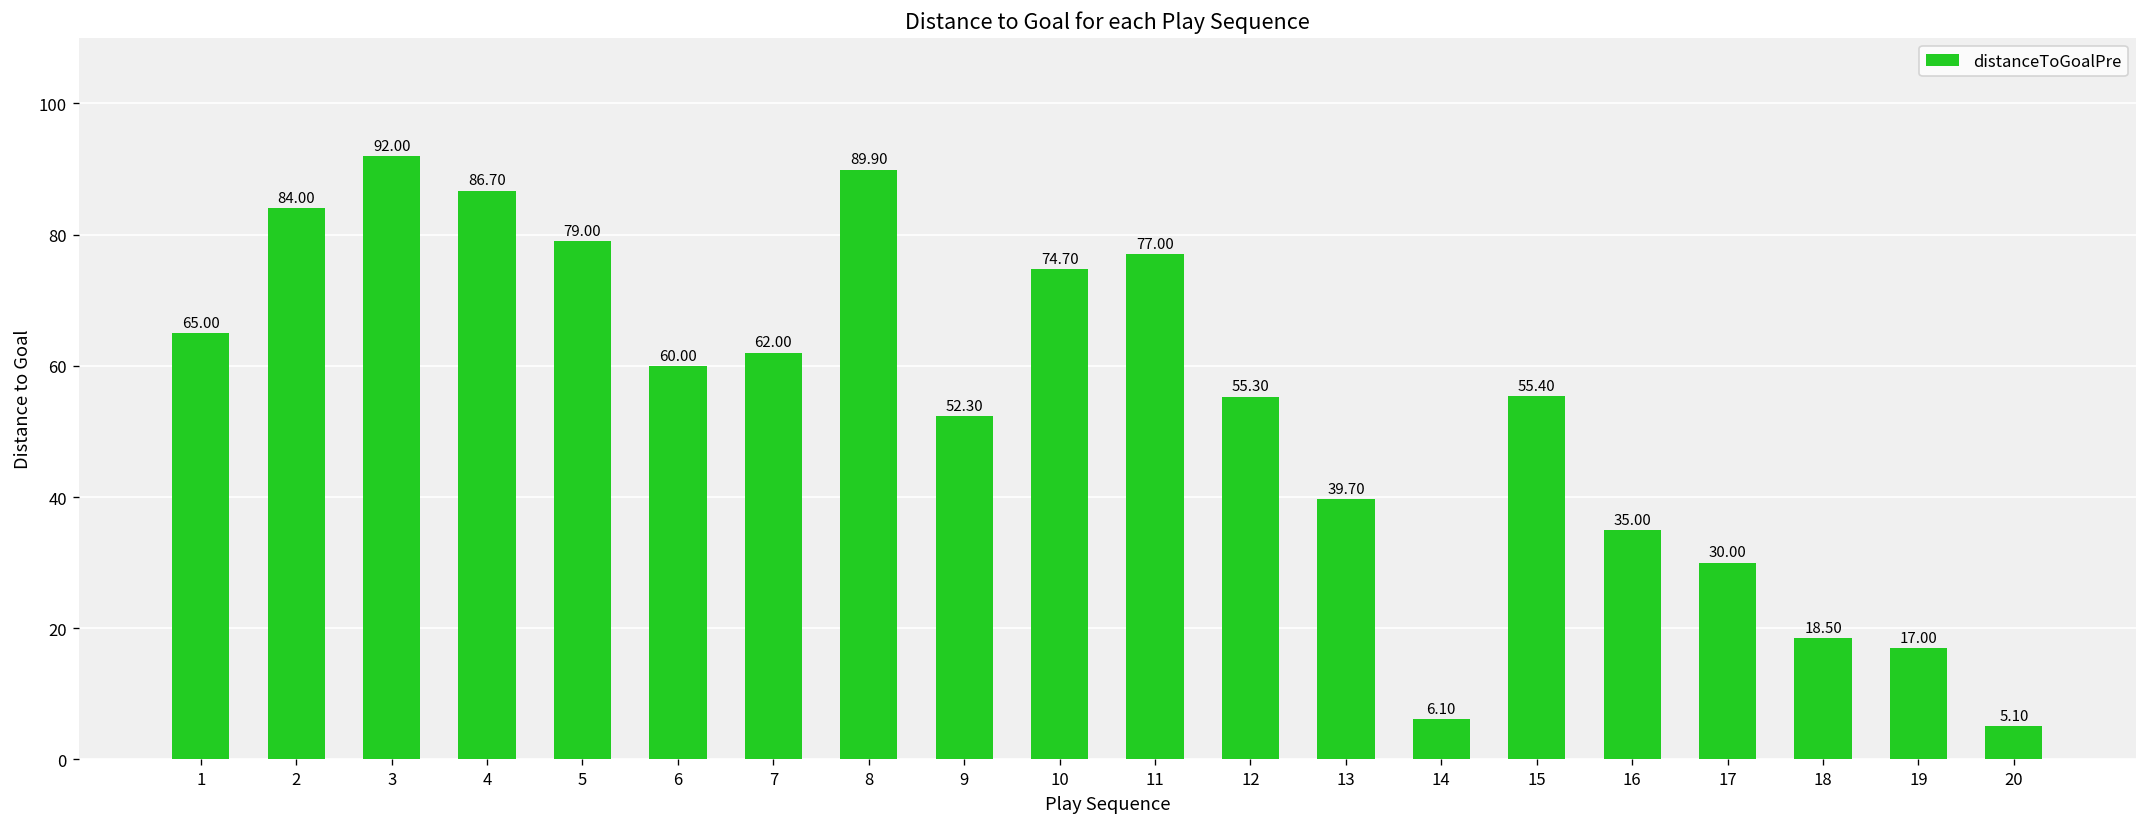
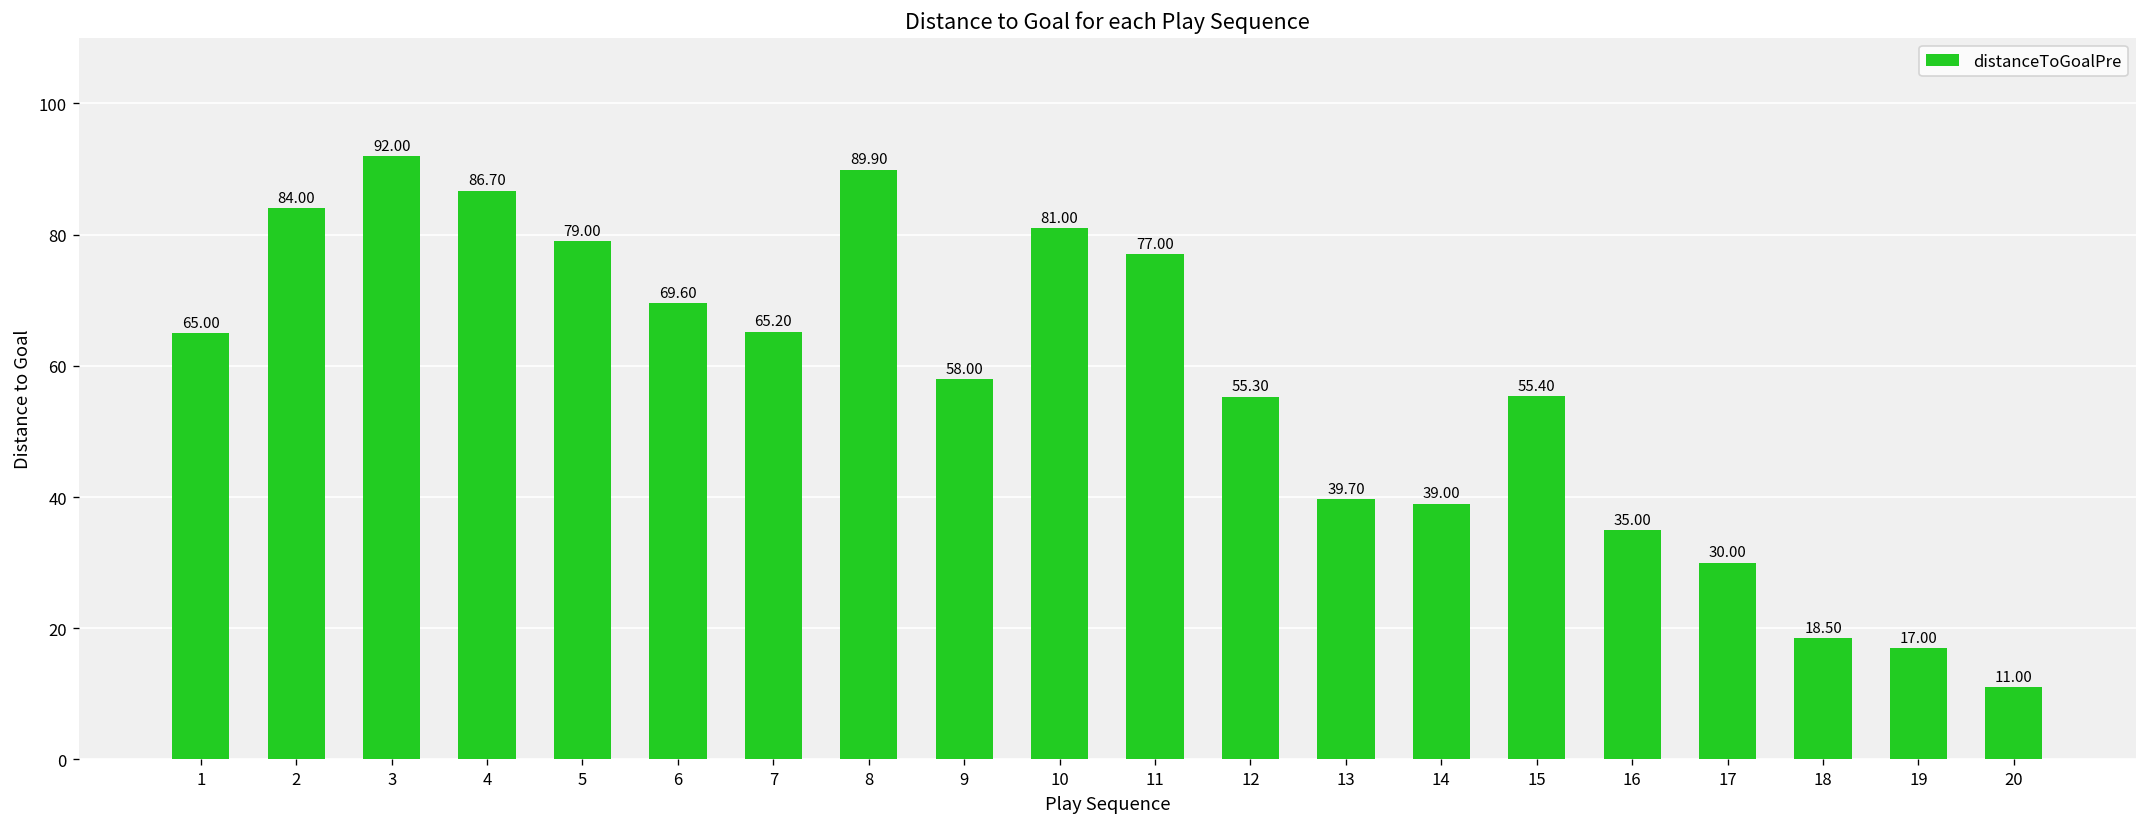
  {
    "1": 65.00,
    "2": 84.00,
    "3": 92.00,
    "4": 86.70,
    "5": 79.00,
-   "6": 60.00,
-   "7": 62.00,
+   "6": 69.60,
+   "7": 65.20,
    "8": 89.90,
-   "9": 52.30,
-   "10": 74.70,
+   "9": 58.00,
+   "10": 81.00,
    "11": 77.00,
    "12": 55.30,
    "13": 39.70,
-   "14": 6.10,
+   "14": 39.00,
    "15": 55.40,
    "16": 35.00,
    "17": 30.00,
    "18": 18.50,
    "19": 17.00,
-   "20": 5.10
+   "20": 11.00
  }
